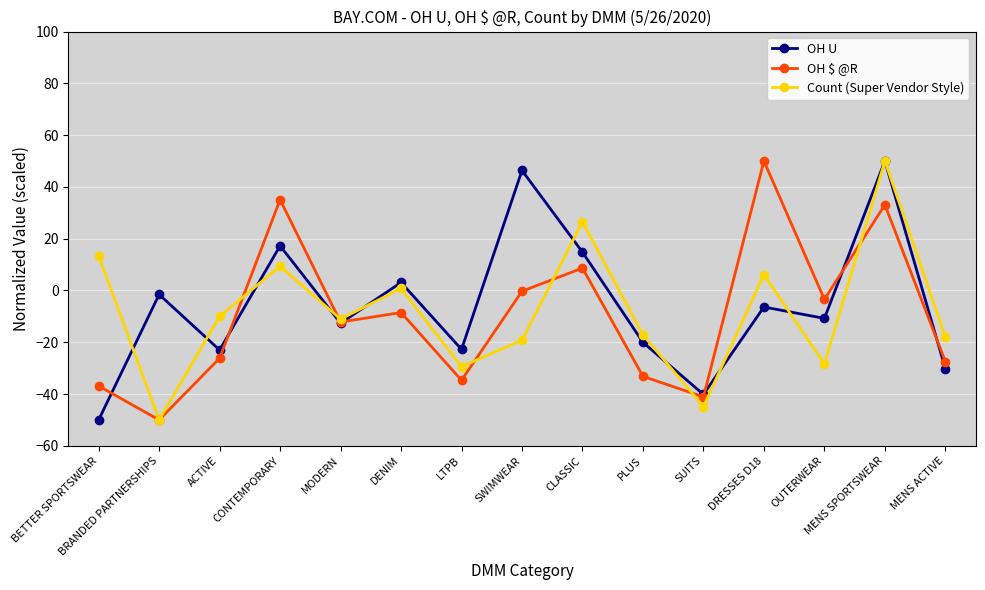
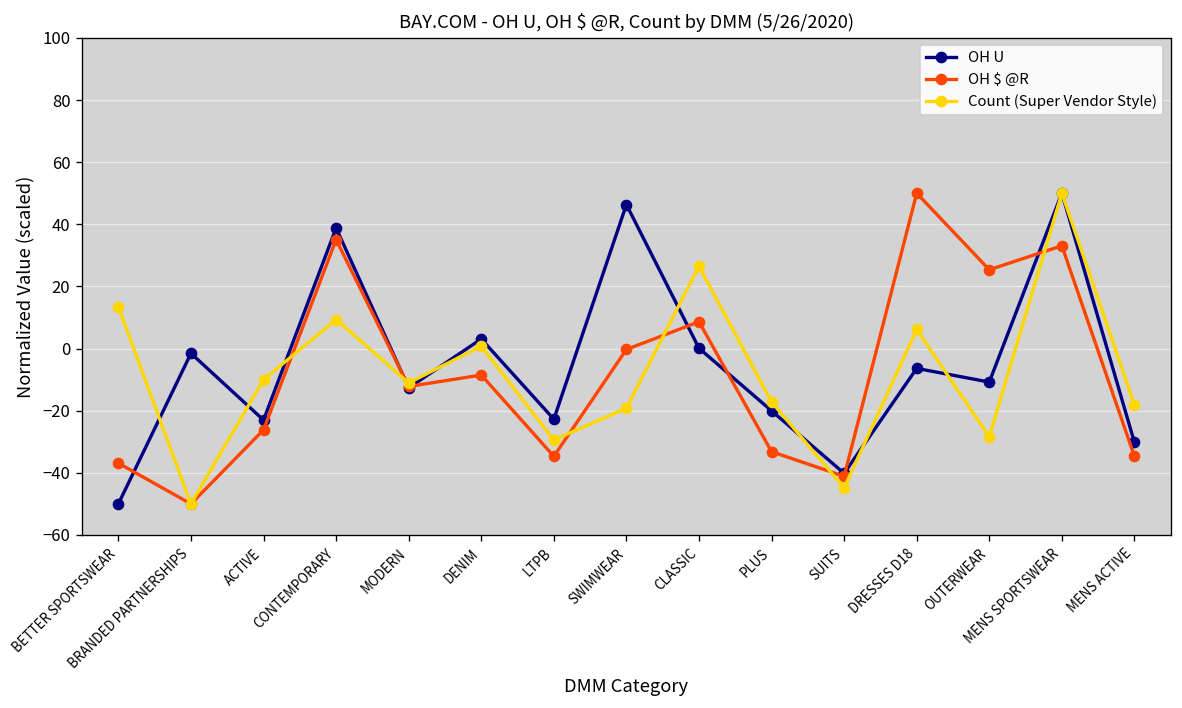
  {
    "OH U": {
      "BETTER SPORTSWEAR": -50,
      "BRANDED PARTNERSHIPS": -2,
      "ACTIVE": -23,
-     "CONTEMPORARY": 17,
+     "CONTEMPORARY": 39,
      "DENIM": 3,
      "LTPB": -23,
      "SWIMWEAR": 46,
-     "CLASSIC": 15,
+     "CLASSIC": 0,
      "PLUS": -20,
      "SUITS": -40,
      "DRESSES D18": -6,
      "OUTERWEAR": -11,
      "MENS ACTIVE": -30
    },
    "OH $ @R": {
      "BETTER SPORTSWEAR": -37,
      "ACTIVE": -26,
      "CONTEMPORARY": 35,
      "DENIM": -9,
      "LTPB": -35,
      "SWIMWEAR": 0,
      "CLASSIC": 9,
      "PLUS": -33,
      "SUITS": -41,
      "DRESSES D18": 50,
-     "OUTERWEAR": -3,
+     "OUTERWEAR": 25,
      "MENS SPORTSWEAR": 33,
-     "MENS ACTIVE": -27
+     "MENS ACTIVE": -35
    },
    "Count (Super Vendor Style)": {
      "BETTER SPORTSWEAR": 13,
      "ACTIVE": -10,
      "CONTEMPORARY": 9,
      "MODERN": -11,
      "DENIM": 1,
      "LTPB": -29,
      "SWIMWEAR": -19,
      "CLASSIC": 27,
      "PLUS": -17,
      "SUITS": -45,
      "DRESSES D18": 6,
      "OUTERWEAR": -28,
      "MENS ACTIVE": -18
    }
  }
